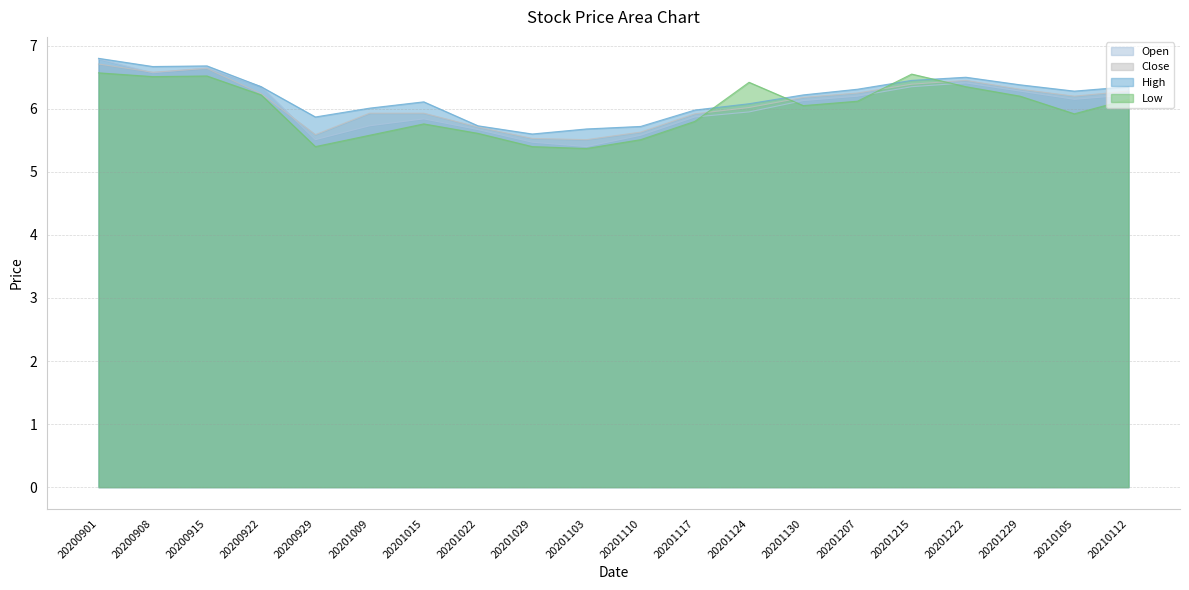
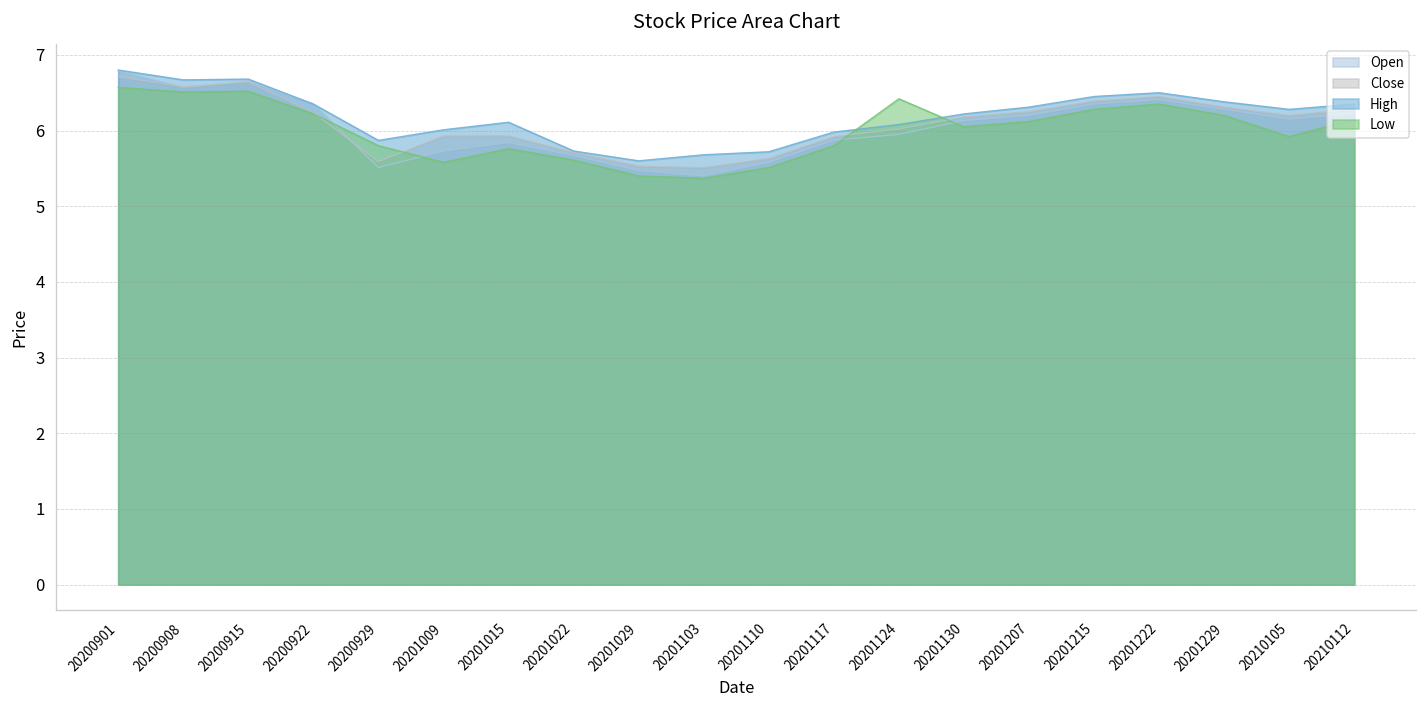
  {
    "Low": {
      "20200901": 6.6,
      "20200908": 6.5,
      "20200915": 6.5,
-     "20200929": 5.4,
+     "20200929": 5.8,
      "20201009": 5.6,
      "20201015": 5.8,
      "20201022": 5.6,
      "20201029": 5.4,
      "20201110": 5.5,
      "20201117": 5.8,
      "20201124": 6.4,
      "20201130": 6.1,
      "20201207": 6.1,
-     "20201215": 6.6,
+     "20201215": 6.3,
      "20201222": 6.4,
      "20201229": 6.2,
      "20210105": 5.9
    }
  }
